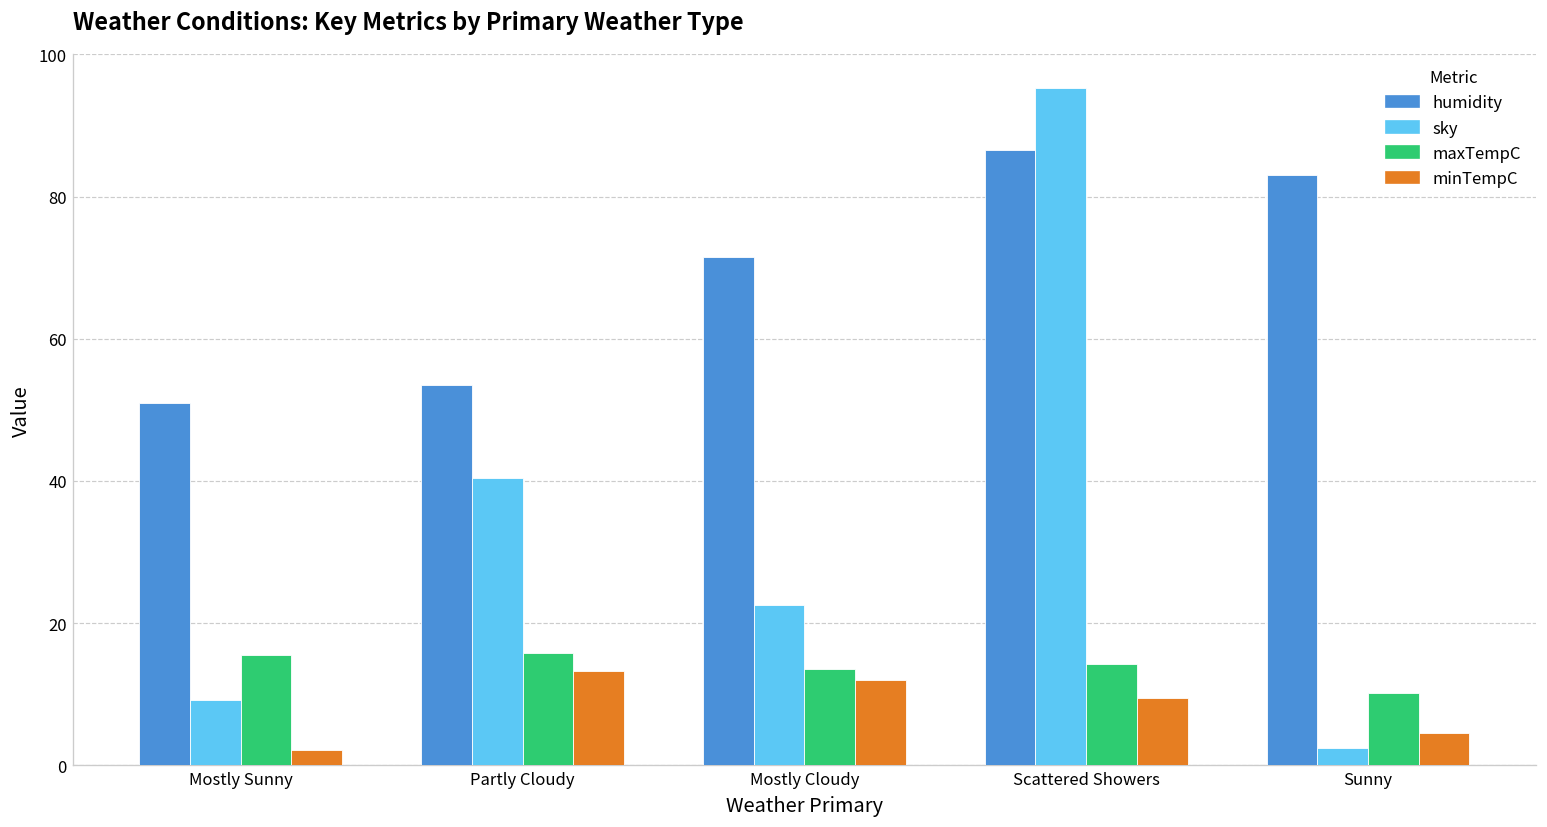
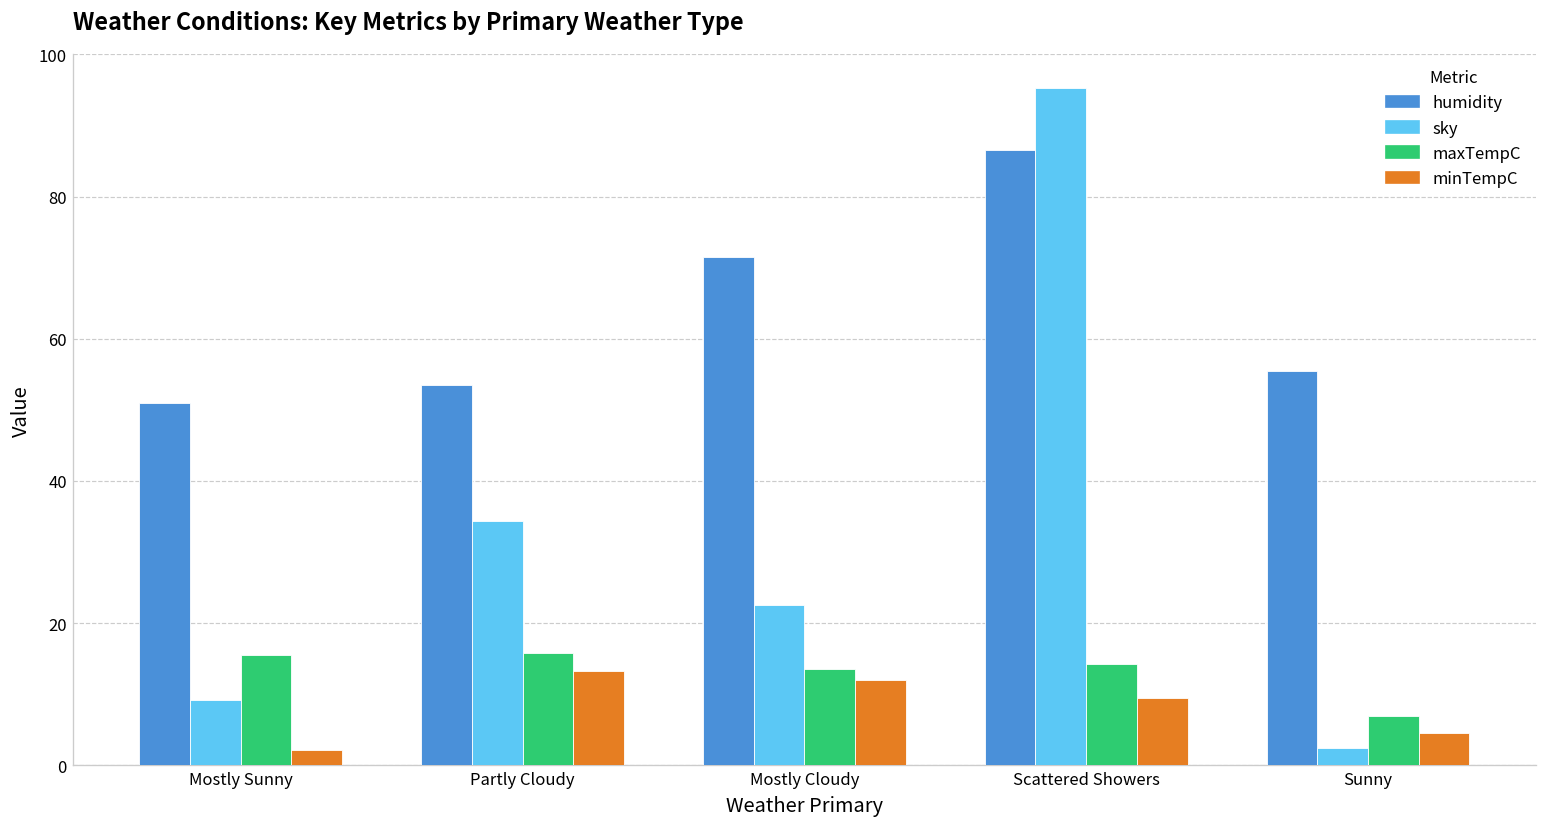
  {
    "humidity": {
      "Mostly Sunny": 51,
      "Partly Cloudy": 54,
      "Mostly Cloudy": 72,
      "Scattered Showers": 87,
-     "Sunny": 83
+     "Sunny": 55
    },
    "sky": {
      "Mostly Sunny": 9,
-     "Partly Cloudy": 40,
+     "Partly Cloudy": 34,
      "Mostly Cloudy": 23,
      "Scattered Showers": 95,
      "Sunny": 3
    },
    "maxTempC": {
      "Mostly Sunny": 16,
      "Partly Cloudy": 16,
      "Mostly Cloudy": 14,
      "Scattered Showers": 14,
-     "Sunny": 10
+     "Sunny": 7
    },
    "minTempC": {
      "Mostly Sunny": 2,
      "Partly Cloudy": 13,
      "Mostly Cloudy": 12,
      "Scattered Showers": 10,
      "Sunny": 5
    }
  }
